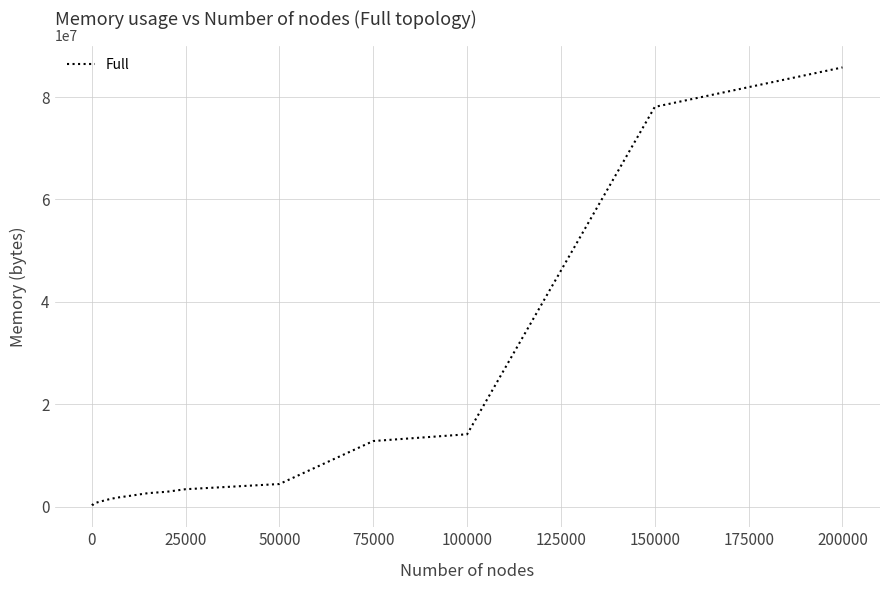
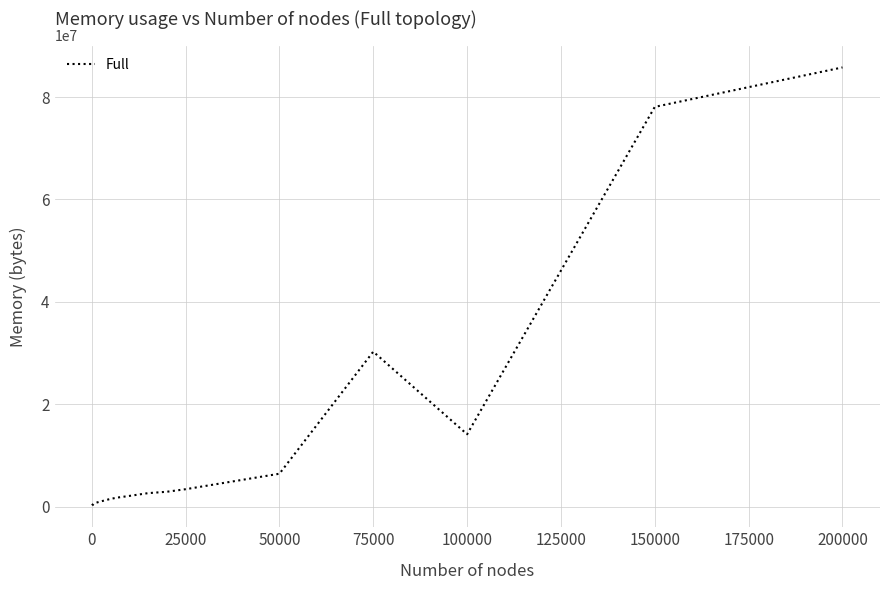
  {
    "25000": 3000000,
-   "50000": 4000000,
-   "75000": 13000000,
+   "50000": 6000000,
+   "75000": 30000000,
    "100000": 14000000,
    "150000": 78000000,
    "200000": 86000000
  }
